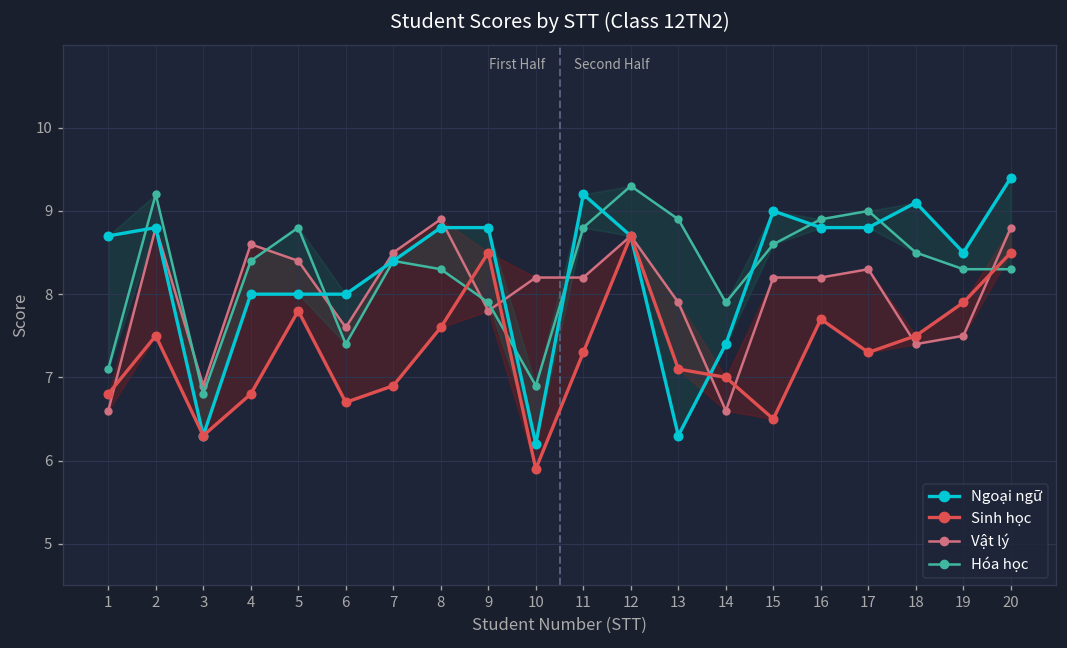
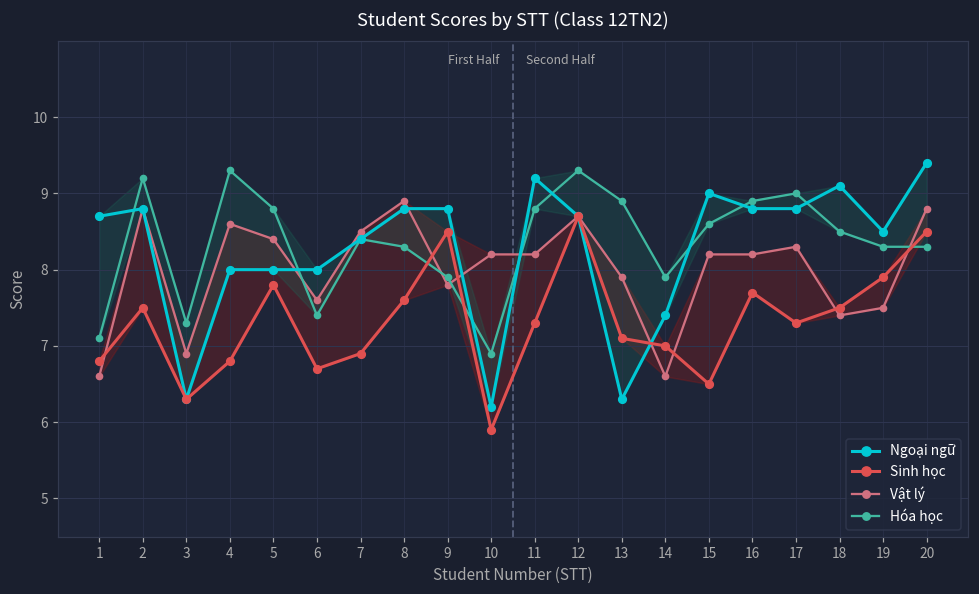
  {
    "Ngoại ngữ": {
      "4": 8.0,
      "5": 8.0,
      "10": 6.2,
      "13": 6.3,
      "14": 7.4,
      "16": 8.8,
      "17": 8.8
    },
    "Hóa học": {
      "1": 7.1,
-     "3": 6.8,
-     "4": 8.4,
+     "3": 7.3,
+     "4": 9.3,
      "6": 7.4,
      "8": 8.3,
      "9": 7.9,
      "11": 8.8,
      "15": 8.6,
      "18": 8.5,
      "19": 8.3,
      "20": 8.3
    }
  }
